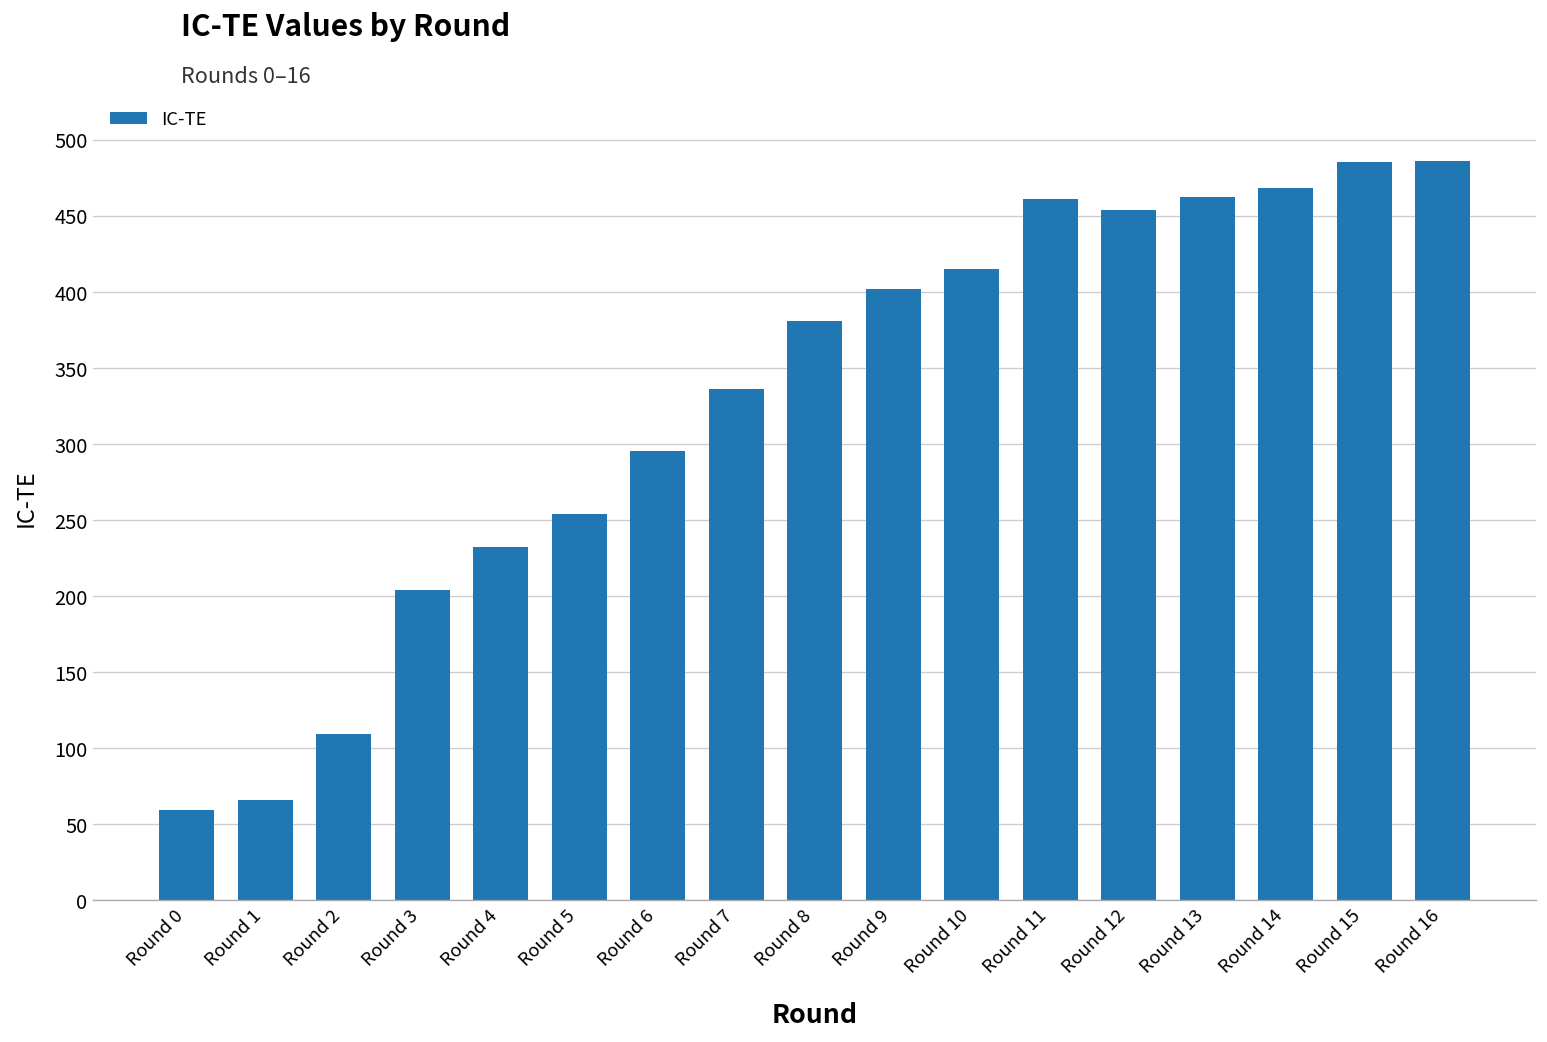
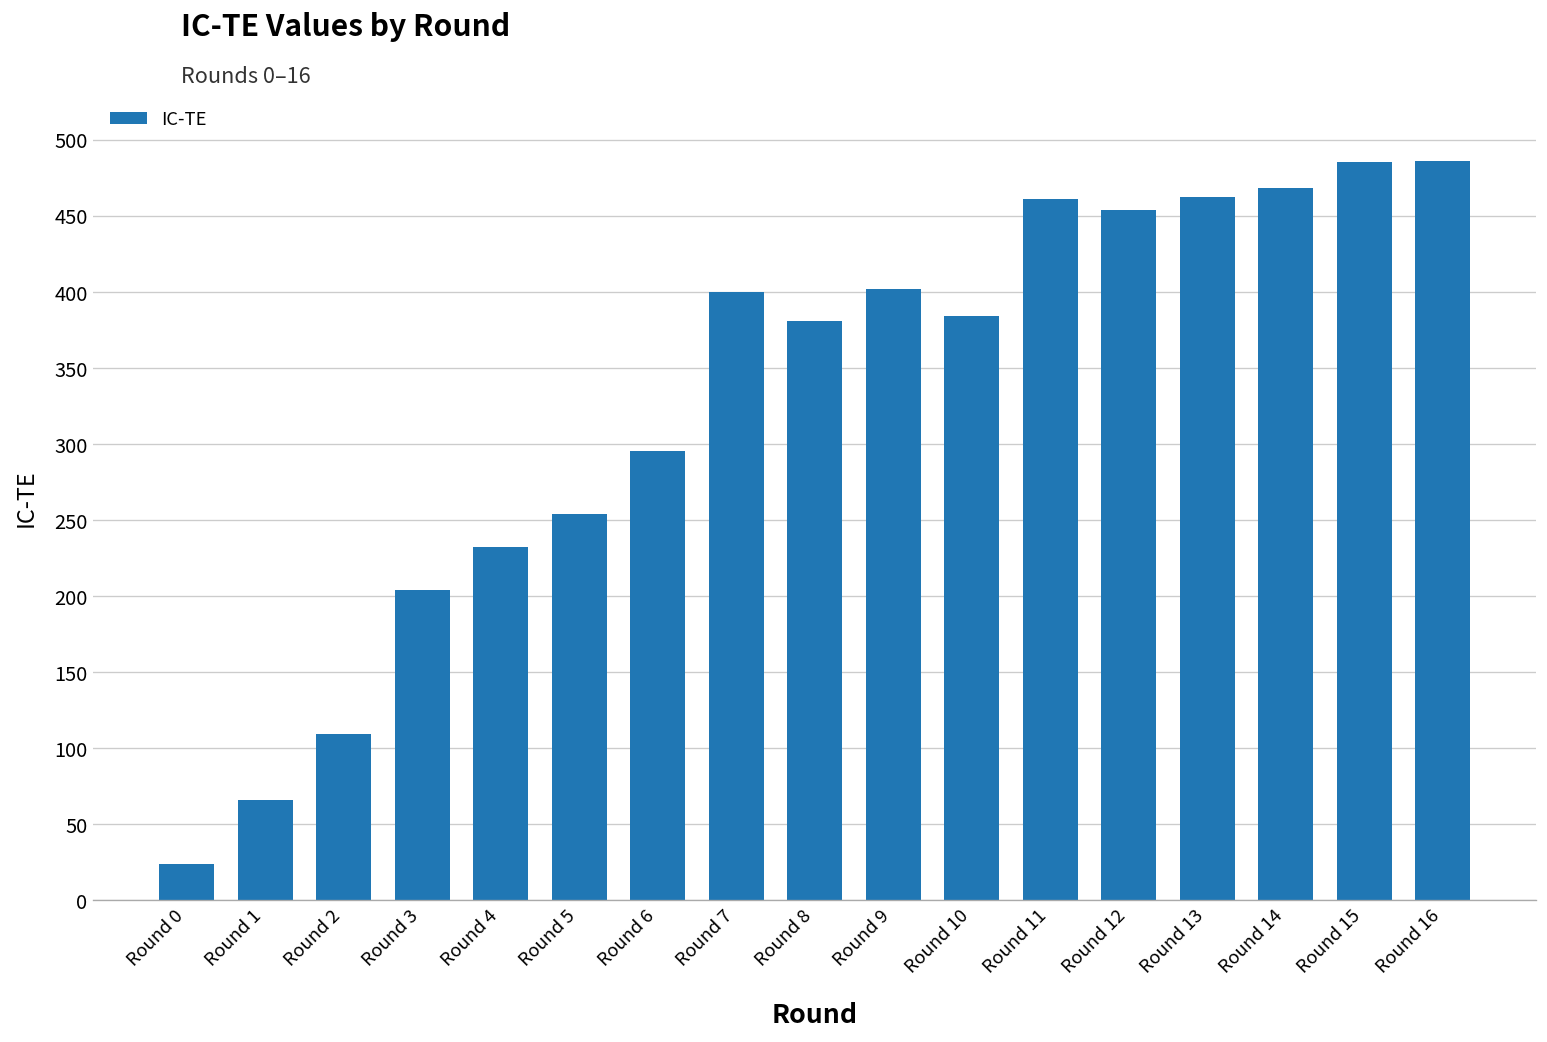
  {
-   "Round 0": 59,
+   "Round 0": 24,
    "Round 1": 66,
    "Round 2": 109,
    "Round 3": 204,
    "Round 4": 232,
    "Round 5": 254,
    "Round 6": 295,
-   "Round 7": 336,
+   "Round 7": 400,
    "Round 8": 381,
    "Round 9": 402,
-   "Round 10": 415,
+   "Round 10": 384,
    "Round 11": 461,
    "Round 12": 454,
    "Round 13": 462,
    "Round 14": 468,
    "Round 15": 485,
    "Round 16": 486
  }
